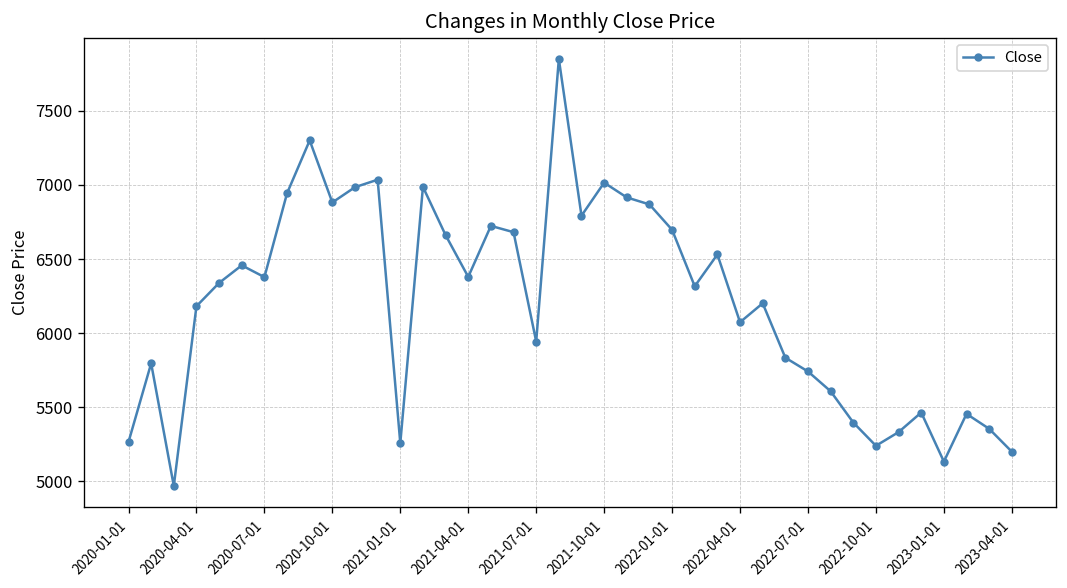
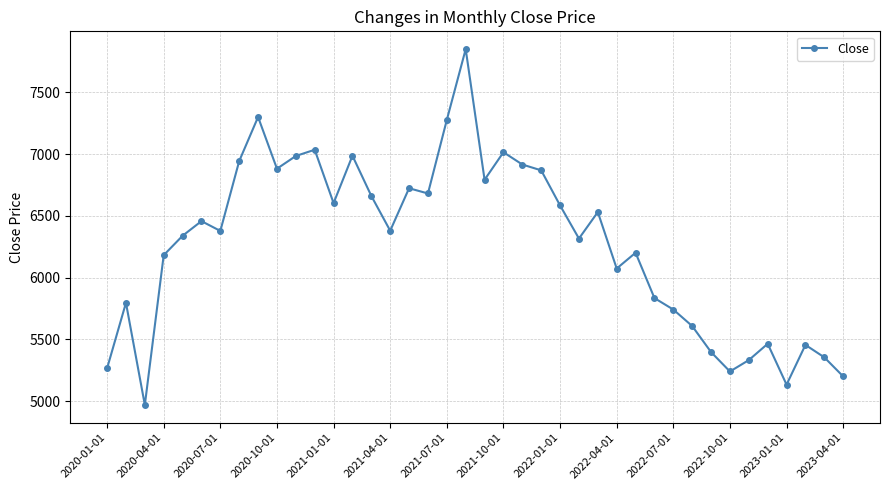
  {
    "2020-01-01": 5270,
    "2020-04-01": 6180,
    "2020-07-01": 6380,
    "2020-10-01": 6880,
-   "2021-01-01": 5260,
+   "2021-01-01": 6600,
    "2021-04-01": 6380,
-   "2021-07-01": 5940,
+   "2021-07-01": 7280,
    "2021-10-01": 7020,
-   "2022-01-01": 6700,
+   "2022-01-01": 6580,
    "2022-04-01": 6070,
    "2022-07-01": 5740,
    "2022-10-01": 5240,
    "2023-01-01": 5130,
    "2023-04-01": 5200
  }
